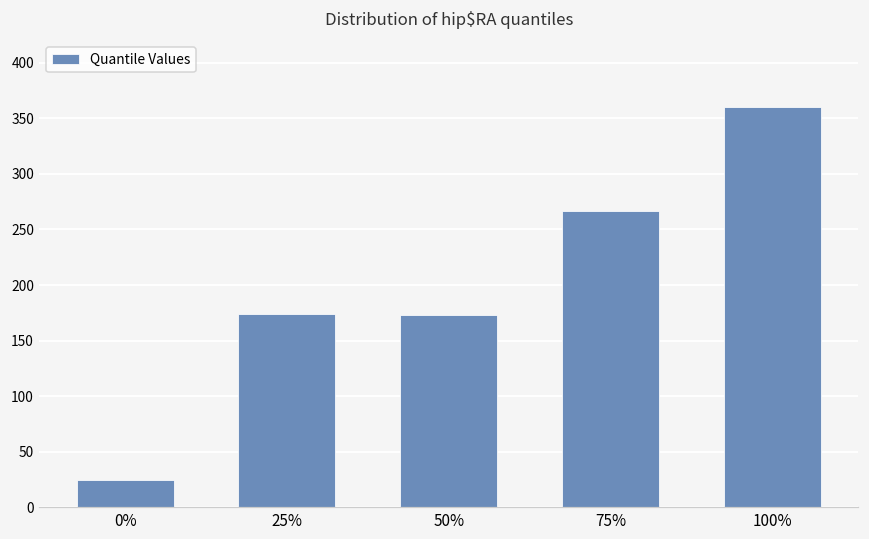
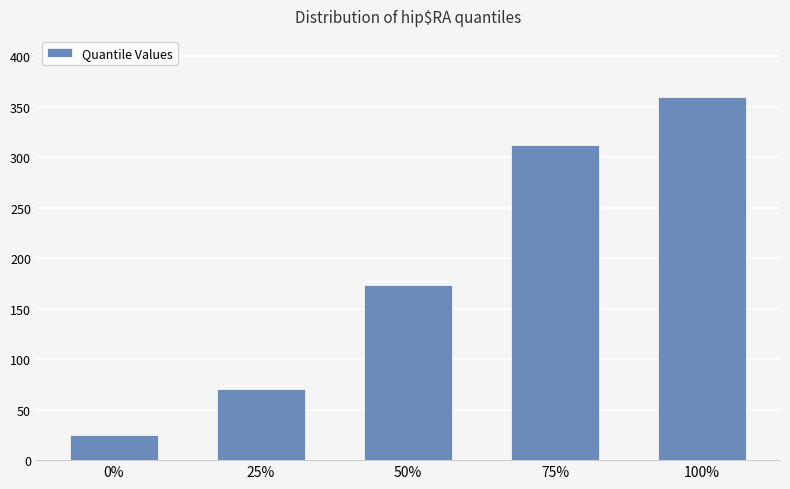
  {
    "0%": 25,
-   "25%": 174,
+   "25%": 70,
    "50%": 173,
-   "75%": 267,
+   "75%": 312,
    "100%": 360
  }
